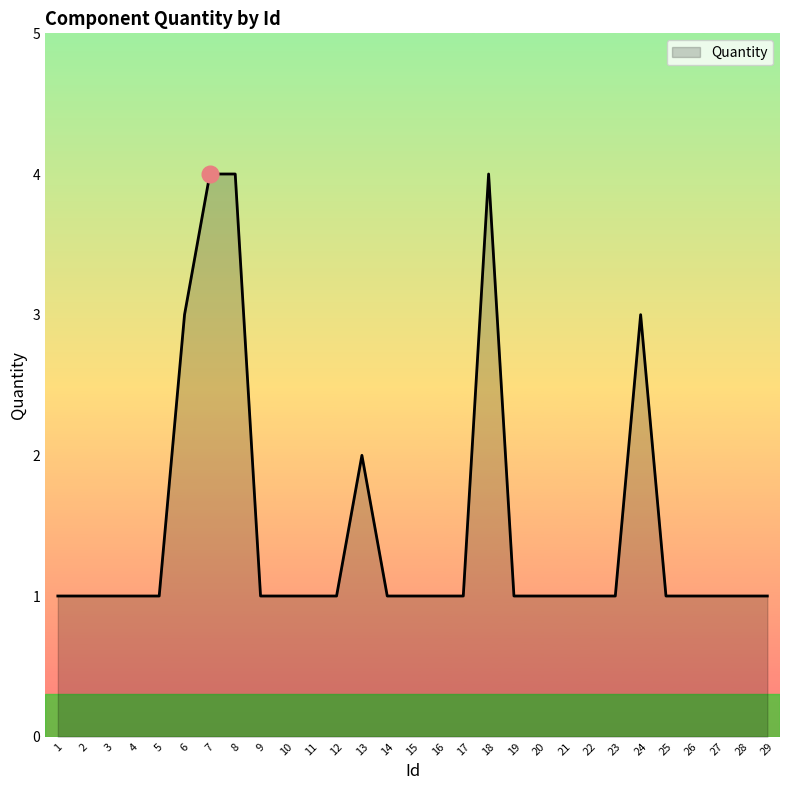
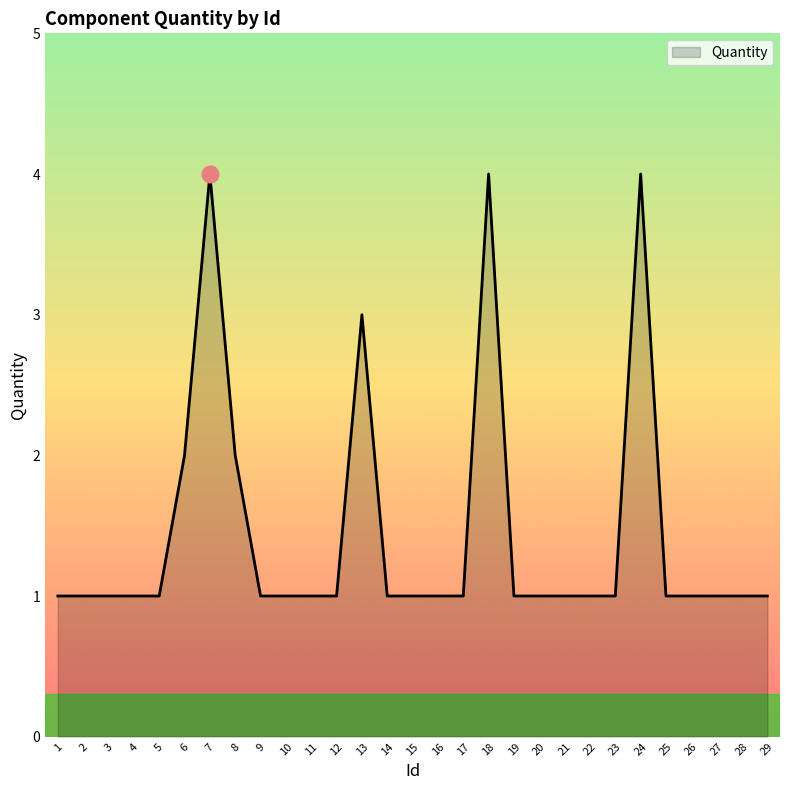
  {
    "Quantity": {
      "1": 1,
      "2": 1,
      "3": 1,
      "4": 1,
      "5": 1,
-     "6": 3,
-     "8": 4,
+     "6": 2,
+     "8": 2,
      "9": 1,
      "10": 1,
      "11": 1,
      "12": 1,
-     "13": 2,
+     "13": 3,
      "14": 1,
      "15": 1,
      "16": 1,
      "17": 1,
      "18": 4,
      "19": 1,
      "20": 1,
      "21": 1,
      "22": 1,
      "23": 1,
-     "24": 3,
+     "24": 4,
      "25": 1,
      "26": 1,
      "27": 1,
      "28": 1,
      "29": 1
    }
  }
